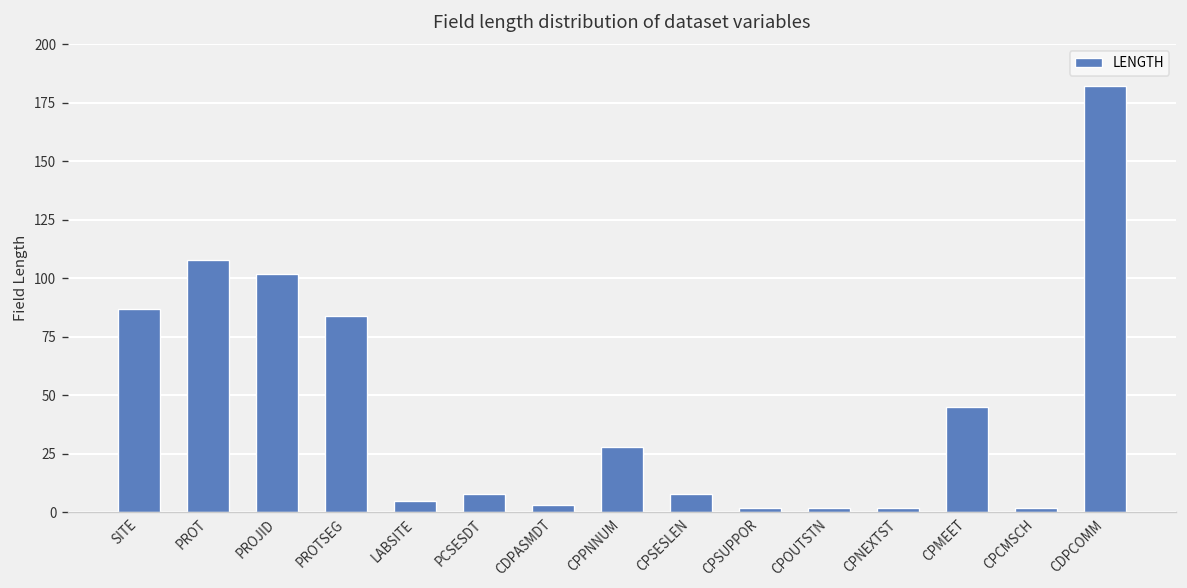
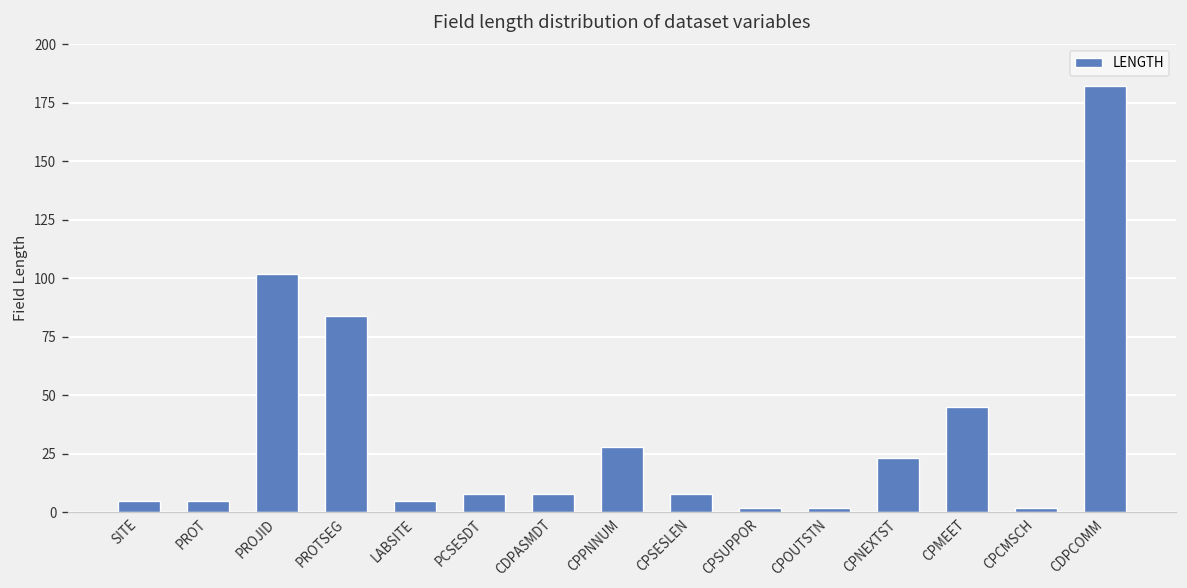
  {
-   "SITE": 87,
-   "PROT": 108,
+   "SITE": 5,
+   "PROT": 5,
    "PROJID": 102,
    "PROTSEG": 84,
    "LABSITE": 5,
    "PCSESDT": 8,
-   "CDPASMDT": 3,
+   "CDPASMDT": 8,
    "CPPNNUM": 28,
    "CPSESLEN": 8,
    "CPSUPPOR": 2,
    "CPOUTSTN": 2,
-   "CPNEXTST": 2,
+   "CPNEXTST": 23,
    "CPMEET": 45,
    "CPCMSCH": 2,
    "CDPCOMM": 182
  }
